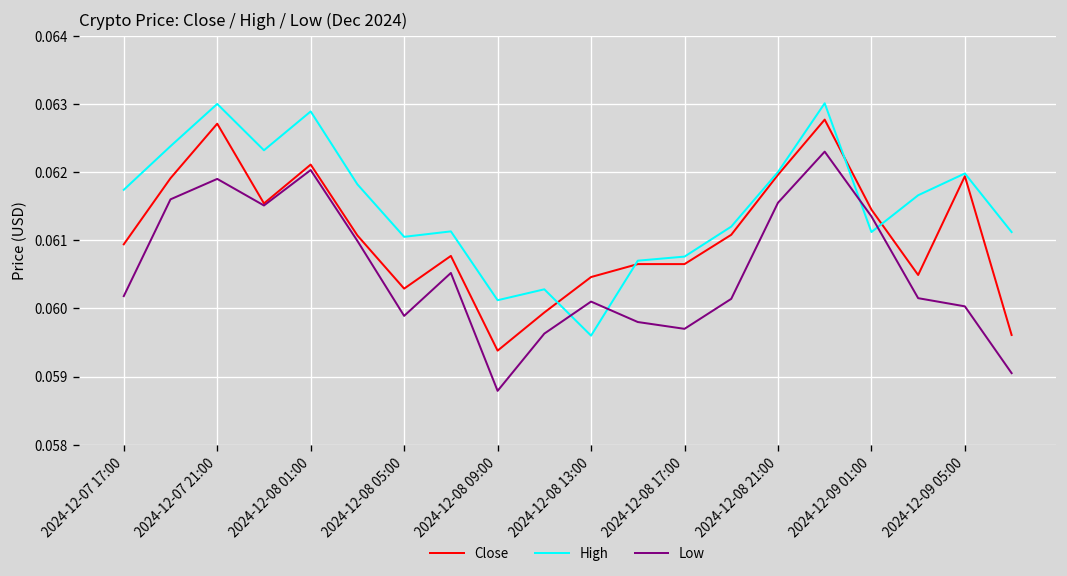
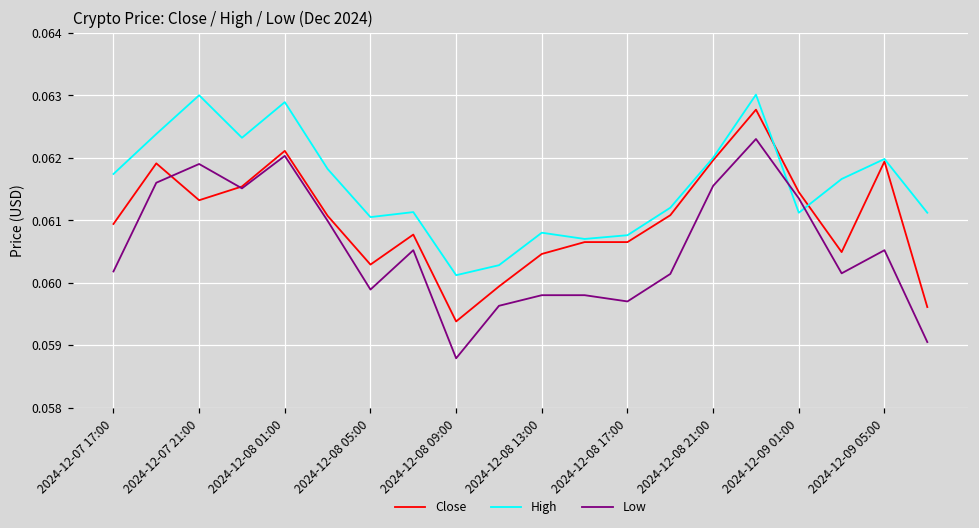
  {
    "Close": {
      "2024-12-07 17:00": 0.0609,
-     "2024-12-07 21:00": 0.0627,
+     "2024-12-07 21:00": 0.0613,
      "2024-12-08 01:00": 0.0621,
      "2024-12-08 05:00": 0.0603,
      "2024-12-08 09:00": 0.0594,
      "2024-12-08 13:00": 0.0605,
      "2024-12-08 17:00": 0.0607,
      "2024-12-09 01:00": 0.0615
    },
    "High": {
      "2024-12-07 17:00": 0.0617,
      "2024-12-07 21:00": 0.0630,
      "2024-12-08 01:00": 0.0629,
      "2024-12-08 05:00": 0.0611,
      "2024-12-08 09:00": 0.0601,
-     "2024-12-08 13:00": 0.0596,
+     "2024-12-08 13:00": 0.0608,
      "2024-12-08 17:00": 0.0608,
      "2024-12-09 01:00": 0.0611
    },
    "Low": {
      "2024-12-07 17:00": 0.0602,
      "2024-12-07 21:00": 0.0619,
      "2024-12-08 01:00": 0.0620,
      "2024-12-08 05:00": 0.0599,
      "2024-12-08 09:00": 0.0588,
-     "2024-12-08 13:00": 0.0601,
+     "2024-12-08 13:00": 0.0598,
      "2024-12-08 17:00": 0.0597,
      "2024-12-08 21:00": 0.0616,
      "2024-12-09 01:00": 0.0614,
-     "2024-12-09 05:00": 0.0600
+     "2024-12-09 05:00": 0.0605
    }
  }
